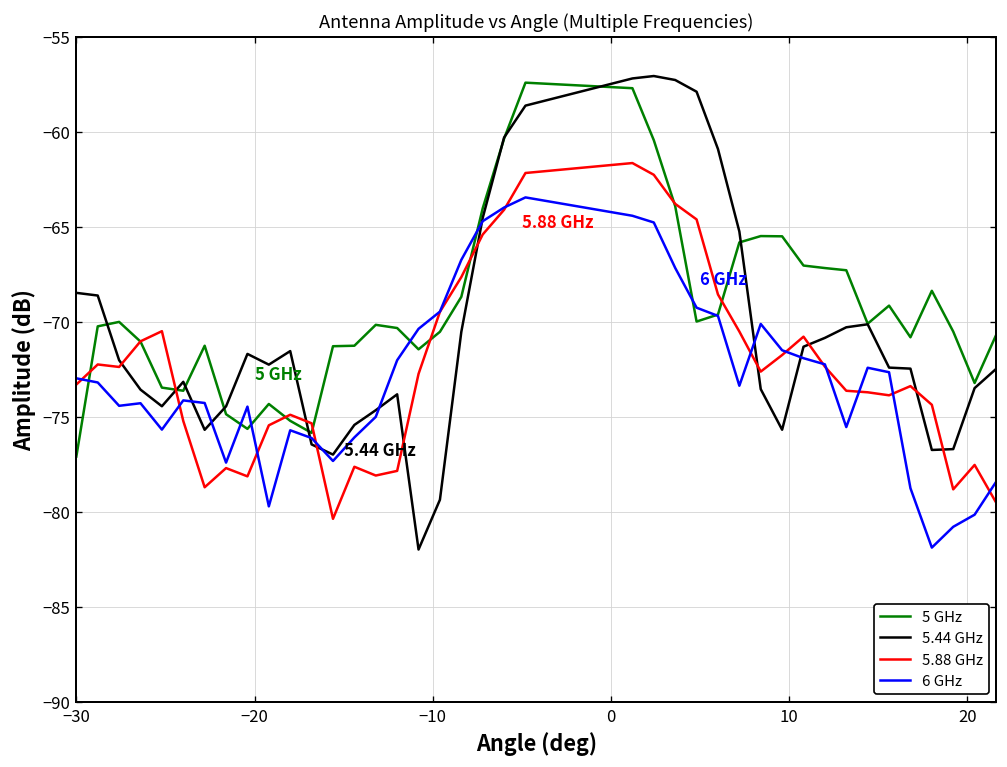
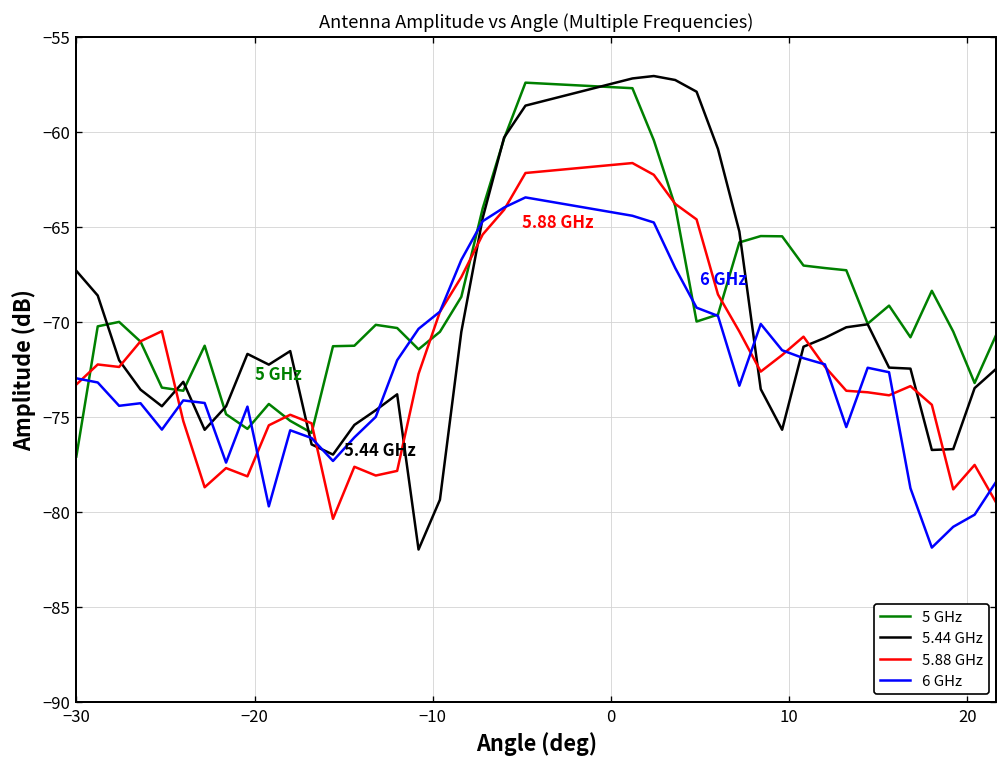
  {
    "5 GHz": {
      "−30": -77.1
    },
    "5.44 GHz": {
-     "−30": -68.5
+     "−30": -67.3
    },
    "5.88 GHz": {
      "−30": -73.3
    },
    "6 GHz": {
      "−30": -73.0
    }
  }
